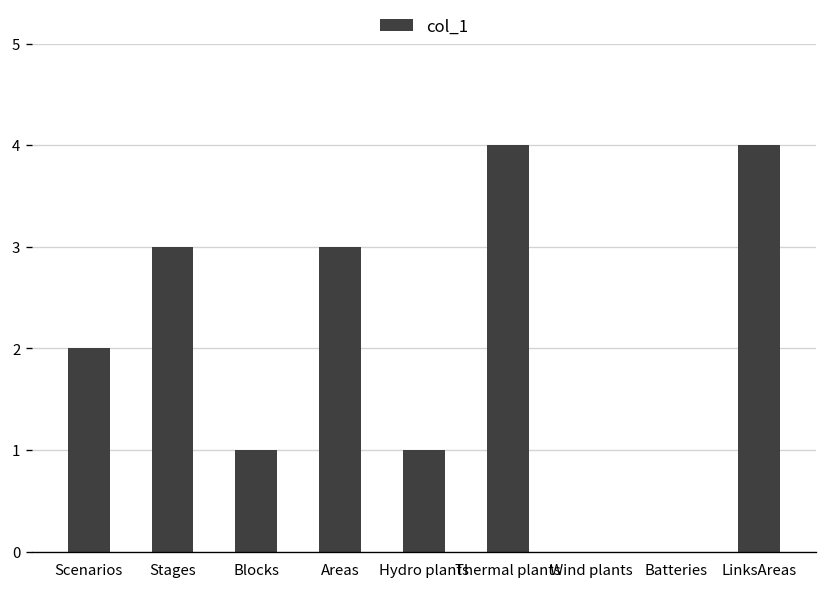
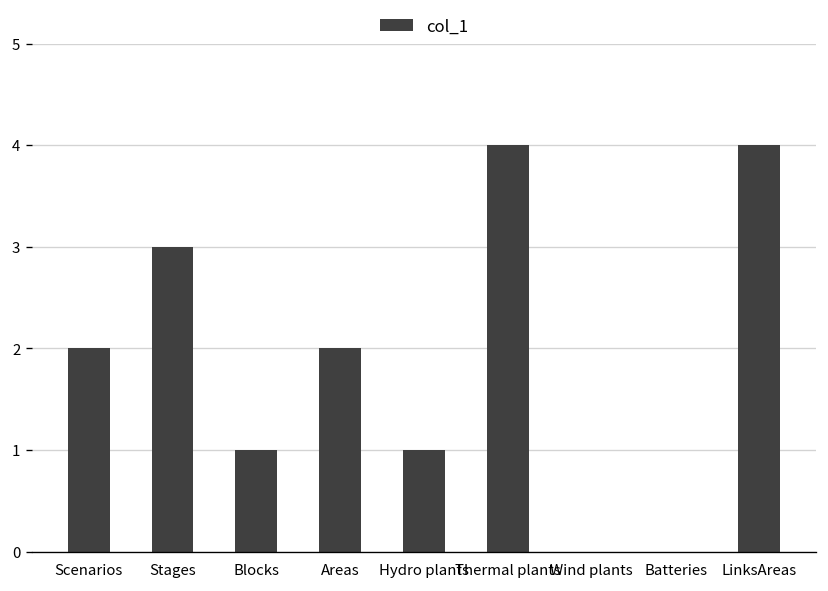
  {
    "Scenarios": 2,
    "Stages": 3,
    "Blocks": 1,
-   "Areas": 3,
+   "Areas": 2,
    "Thermal plants": 4,
    "Wind plants": 0,
    "Batteries": 0,
    "LinksAreas": 4
  }
